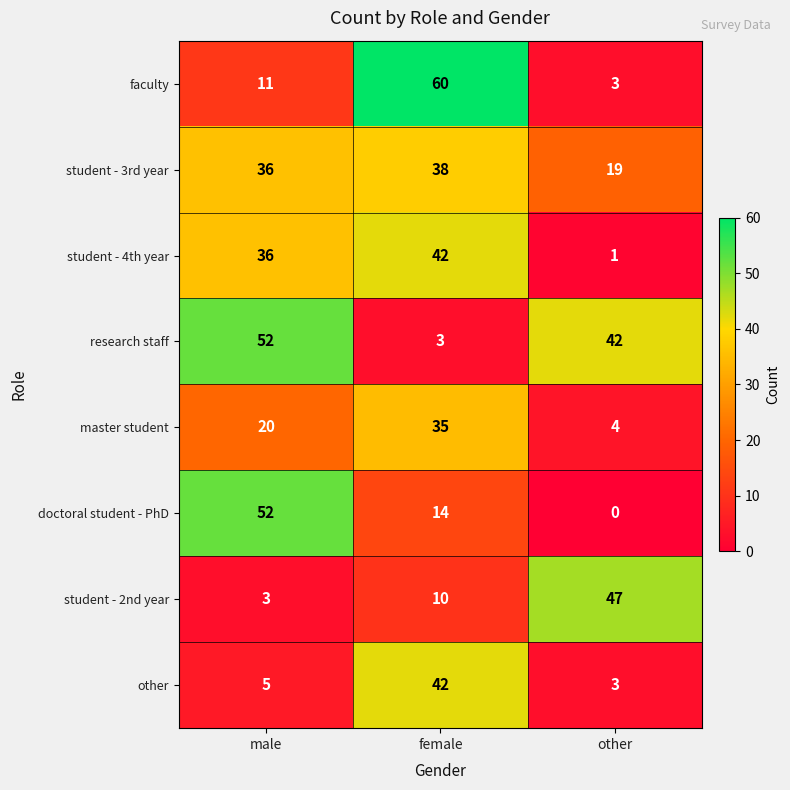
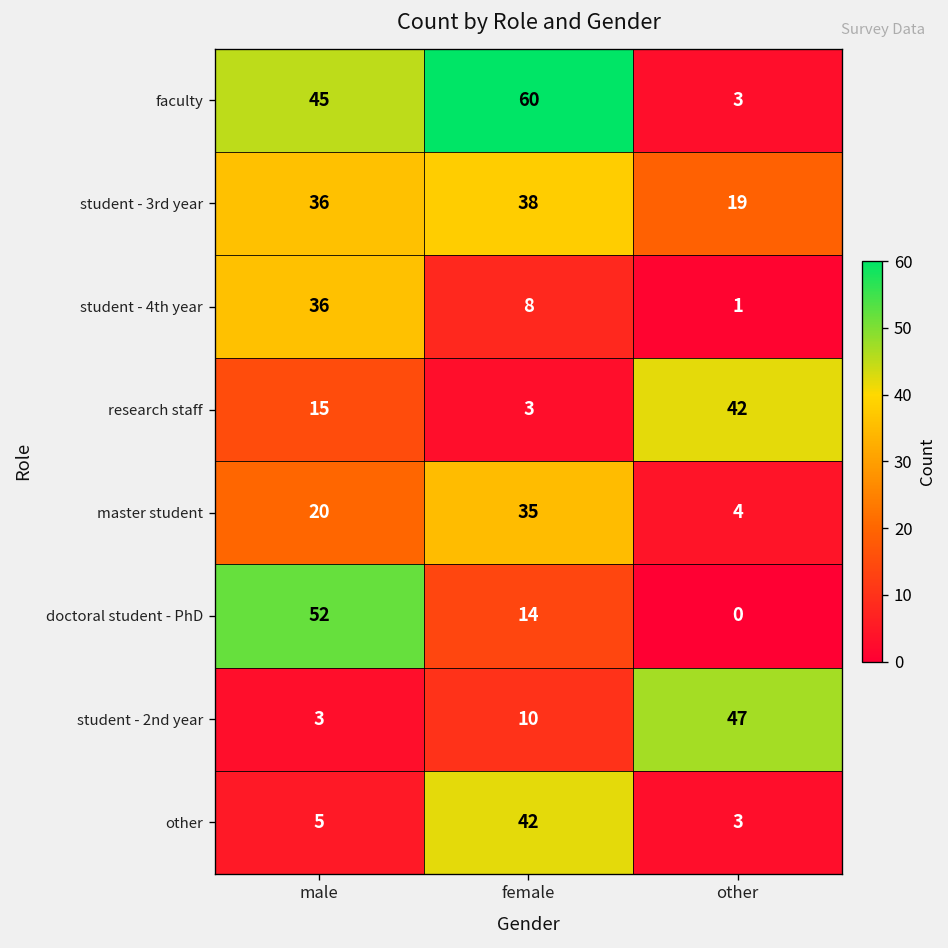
  {
    "faculty": {
-     "male": 11,
+     "male": 45,
      "female": 60,
      "other": 3
    },
    "student - 3rd year": {
      "male": 36,
      "female": 38,
      "other": 19
    },
    "student - 4th year": {
      "male": 36,
-     "female": 42,
+     "female": 8,
      "other": 1
    },
    "research staff": {
-     "male": 52,
+     "male": 15,
      "female": 3,
      "other": 42
    },
    "master student": {
      "male": 20,
      "female": 35,
      "other": 4
    },
    "doctoral student - PhD": {
      "male": 52,
      "female": 14,
      "other": 0
    },
    "student - 2nd year": {
      "male": 3,
      "female": 10,
      "other": 47
    },
    "other": {
      "male": 5,
      "female": 42,
      "other": 3
    }
  }
